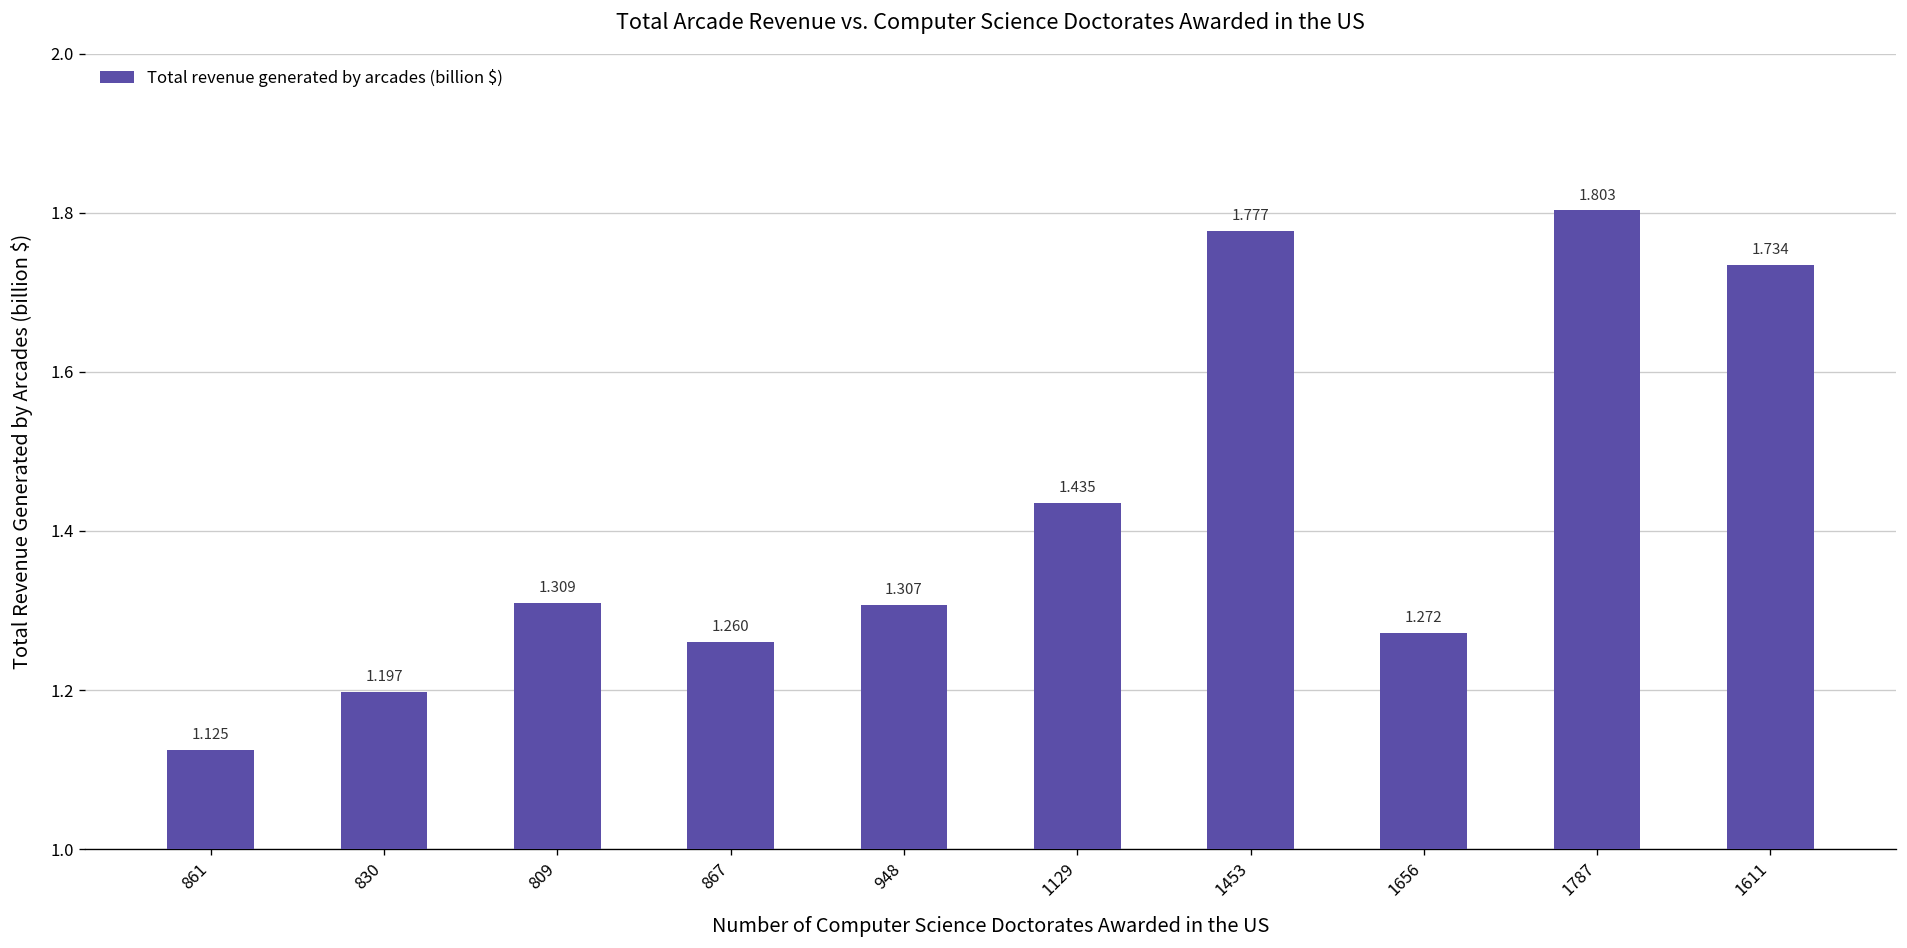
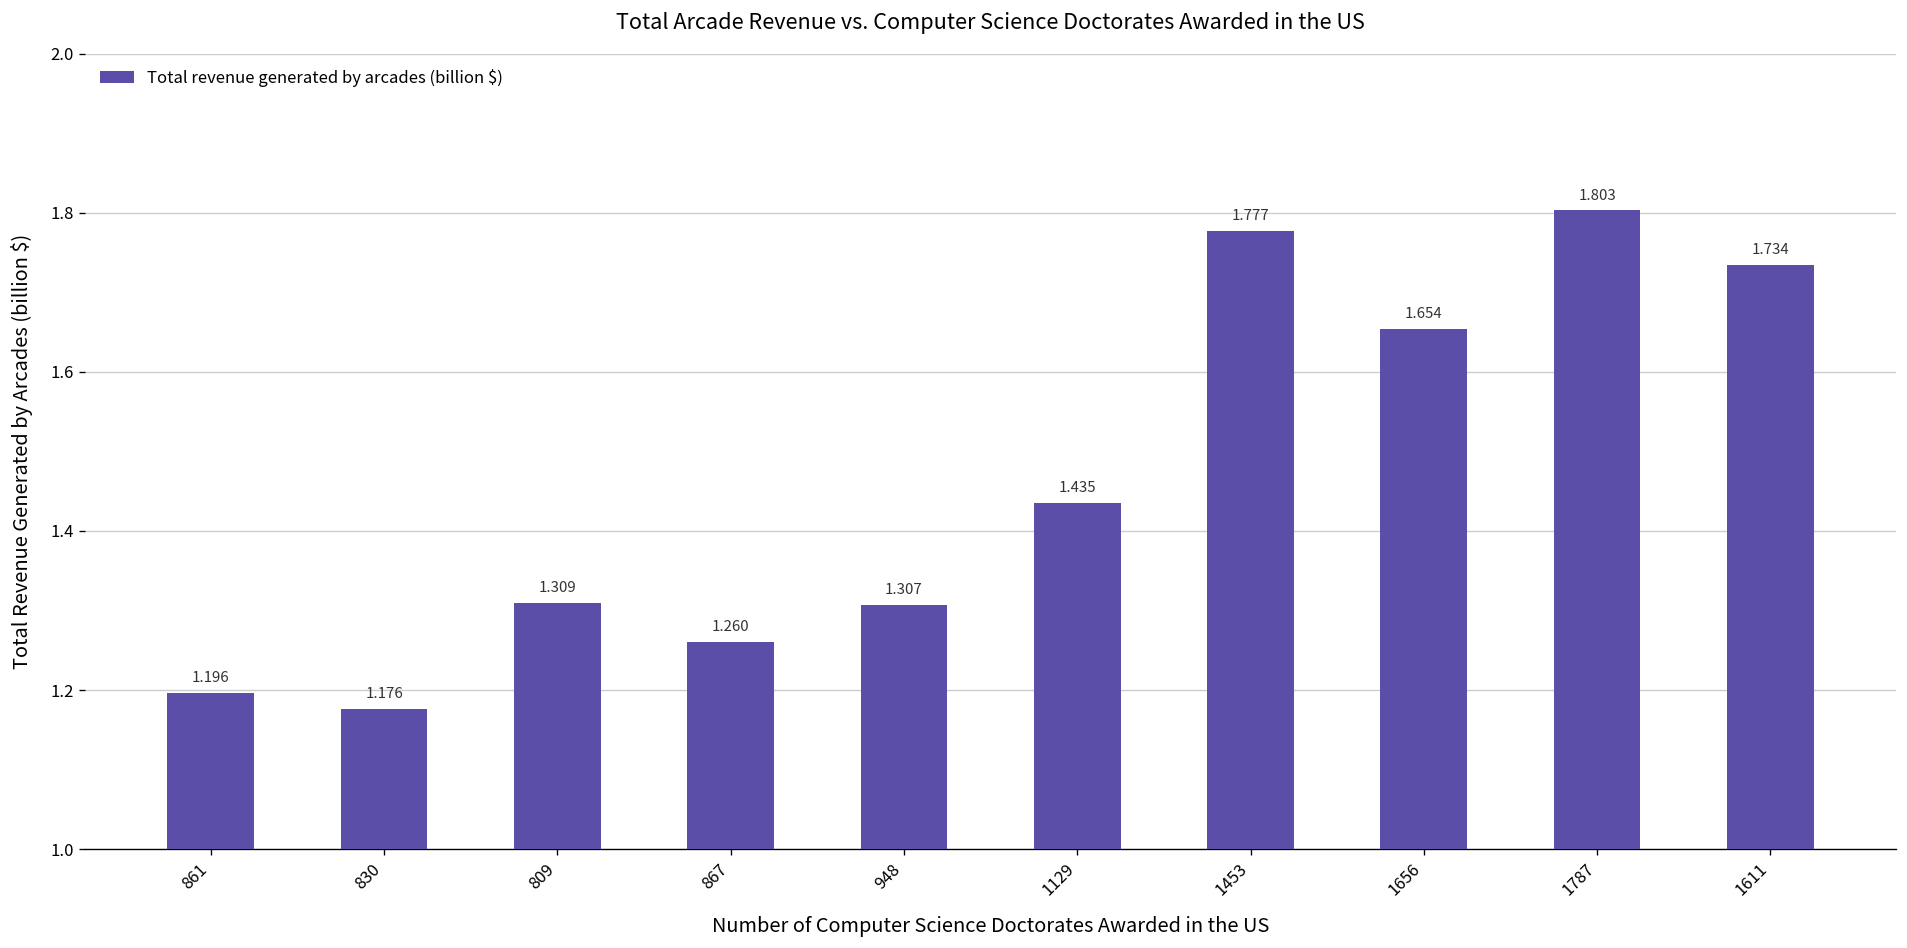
  {
-   "861": 1.125,
-   "830": 1.197,
+   "861": 1.196,
+   "830": 1.176,
    "809": 1.309,
    "867": 1.260,
    "948": 1.307,
    "1129": 1.435,
    "1453": 1.777,
-   "1656": 1.272,
+   "1656": 1.654,
    "1787": 1.803,
    "1611": 1.734
  }
